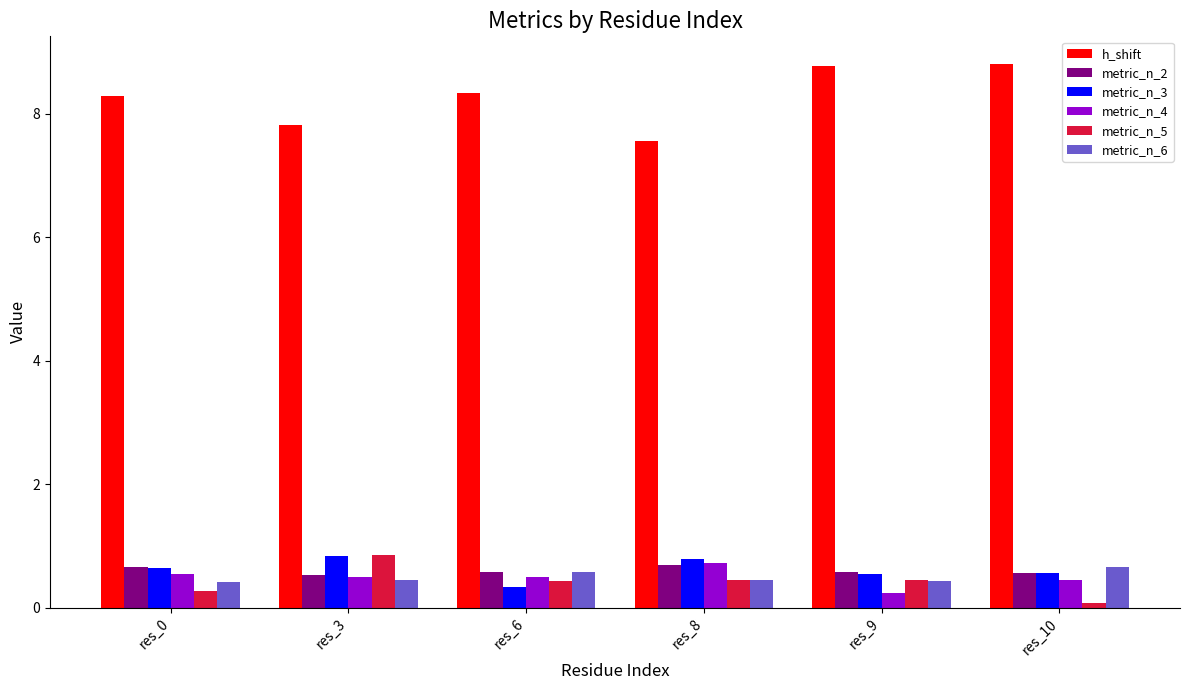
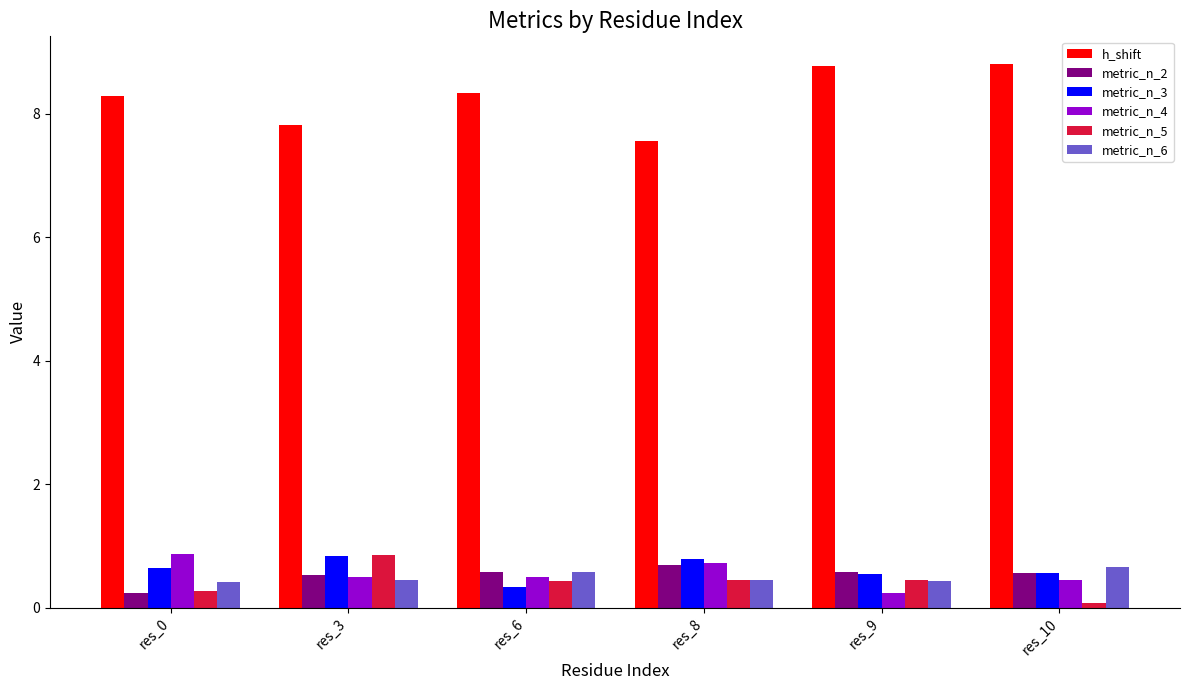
  {
    "h_shift": {
      "res_0": 8.3,
      "res_3": 7.8,
      "res_6": 8.3,
      "res_8": 7.6,
      "res_9": 8.8,
      "res_10": 8.8
    },
    "metric_n_2": {
-     "res_0": 0.7,
+     "res_0": 0.2,
      "res_3": 0.5,
      "res_6": 0.6,
      "res_8": 0.7,
      "res_9": 0.6,
      "res_10": 0.6
    },
    "metric_n_3": {
      "res_0": 0.6,
      "res_3": 0.8,
      "res_6": 0.3,
      "res_8": 0.8,
      "res_9": 0.6,
      "res_10": 0.6
    },
    "metric_n_4": {
-     "res_0": 0.5,
+     "res_0": 0.9,
      "res_3": 0.5,
      "res_6": 0.5,
      "res_8": 0.7,
      "res_9": 0.2,
      "res_10": 0.4
    },
    "metric_n_5": {
      "res_0": 0.3,
      "res_3": 0.8,
      "res_6": 0.4,
      "res_8": 0.5,
      "res_9": 0.4,
      "res_10": 0.1
    },
    "metric_n_6": {
      "res_0": 0.4,
      "res_3": 0.4,
      "res_6": 0.6,
      "res_8": 0.4,
      "res_9": 0.4,
      "res_10": 0.7
    }
  }
